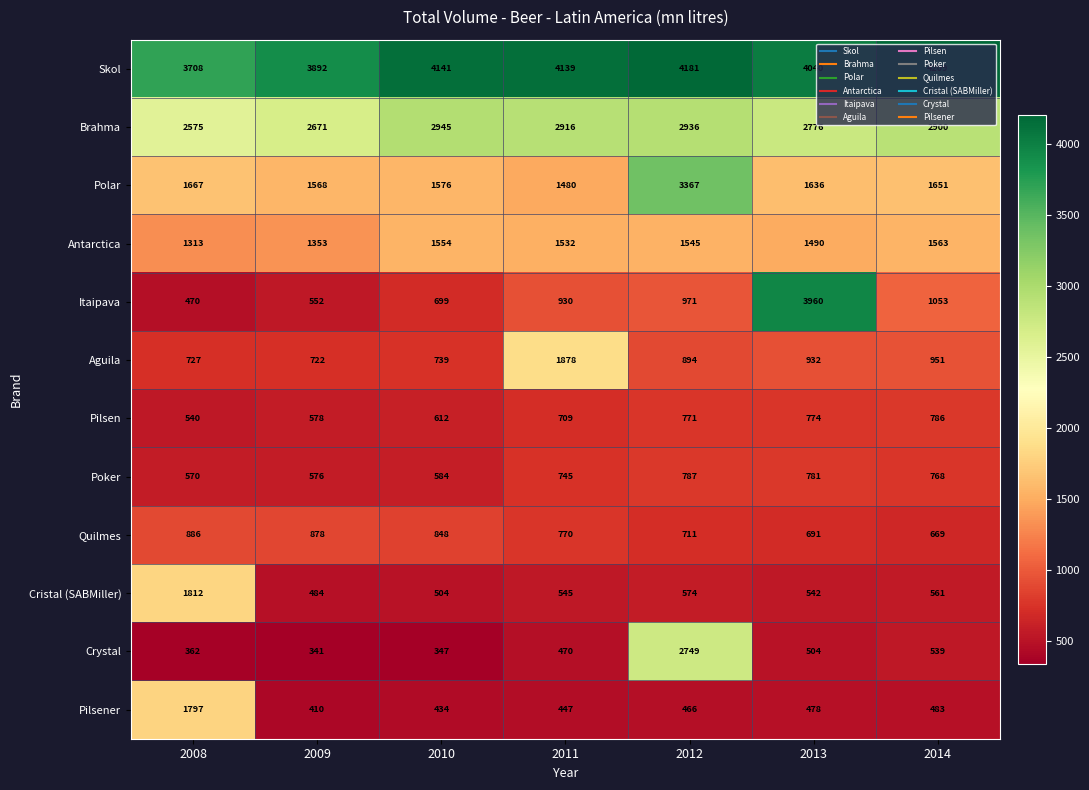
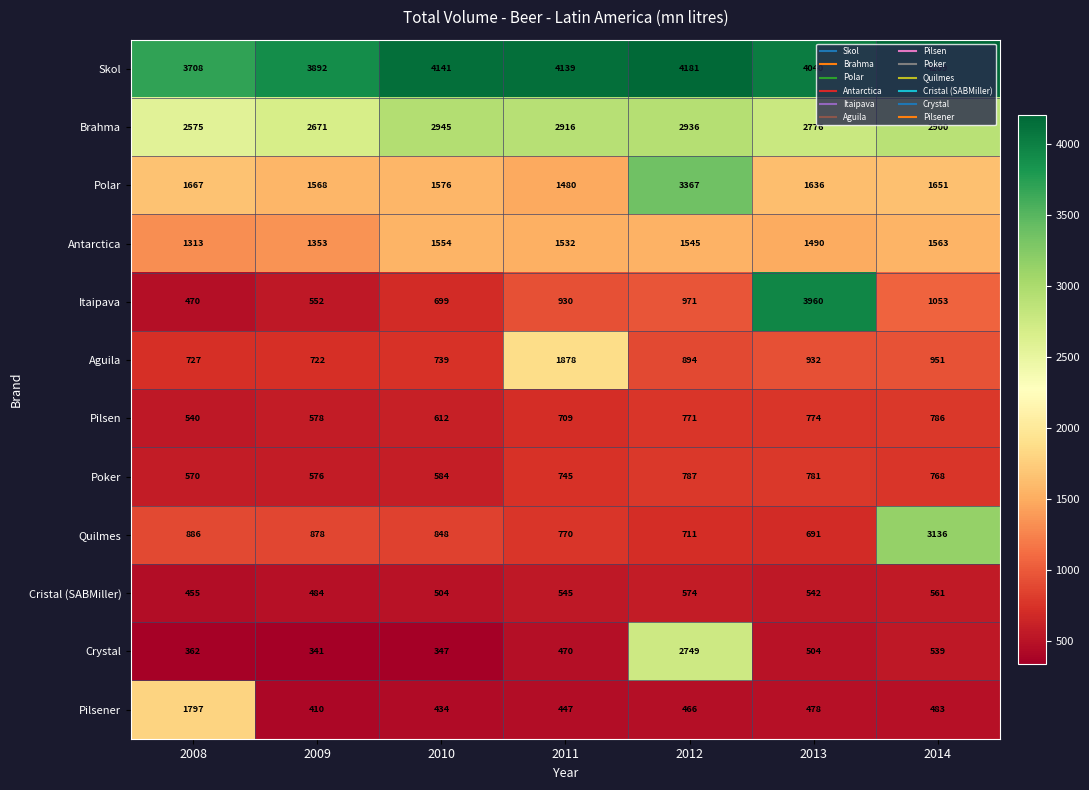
  {
    "Skol": {
      "2008": 3708,
      "2009": 3892,
      "2010": 4141,
      "2011": 4139,
      "2012": 4181
    },
    "Brahma": {
      "2008": 2575,
      "2009": 2671,
      "2010": 2945,
      "2011": 2916,
      "2012": 2936
    },
    "Polar": {
      "2008": 1667,
      "2009": 1568,
      "2010": 1576,
      "2011": 1480,
      "2012": 3367,
      "2013": 1636,
      "2014": 1651
    },
    "Antarctica": {
      "2008": 1313,
      "2009": 1353,
      "2010": 1554,
      "2011": 1532,
      "2012": 1545,
      "2013": 1490,
      "2014": 1563
    },
    "Itaipava": {
      "2008": 470,
      "2009": 552,
      "2010": 699,
      "2011": 930,
      "2012": 971,
      "2013": 3960,
      "2014": 1053
    },
    "Aguila": {
      "2008": 727,
      "2009": 722,
      "2010": 739,
      "2011": 1878,
      "2012": 894,
      "2013": 932,
      "2014": 951
    },
    "Pilsen": {
      "2008": 540,
      "2009": 578,
      "2010": 612,
      "2011": 709,
      "2012": 771,
      "2013": 774,
      "2014": 786
    },
    "Poker": {
      "2008": 570,
      "2009": 576,
      "2010": 584,
      "2011": 745,
      "2012": 787,
      "2013": 781,
      "2014": 768
    },
    "Quilmes": {
      "2008": 886,
      "2009": 878,
      "2010": 848,
      "2011": 770,
      "2012": 711,
      "2013": 691,
-     "2014": 669
+     "2014": 3136
    },
    "Cristal (SABMiller)": {
-     "2008": 1812,
+     "2008": 455,
      "2009": 484,
      "2010": 504,
      "2011": 545,
      "2012": 574,
      "2013": 542,
      "2014": 561
    },
    "Crystal": {
      "2008": 362,
      "2009": 341,
      "2010": 347,
      "2011": 470,
      "2012": 2749,
      "2013": 504,
      "2014": 539
    },
    "Pilsener": {
      "2008": 1797,
      "2009": 410,
      "2010": 434,
      "2011": 447,
      "2012": 466,
      "2013": 478,
      "2014": 483
    }
  }
